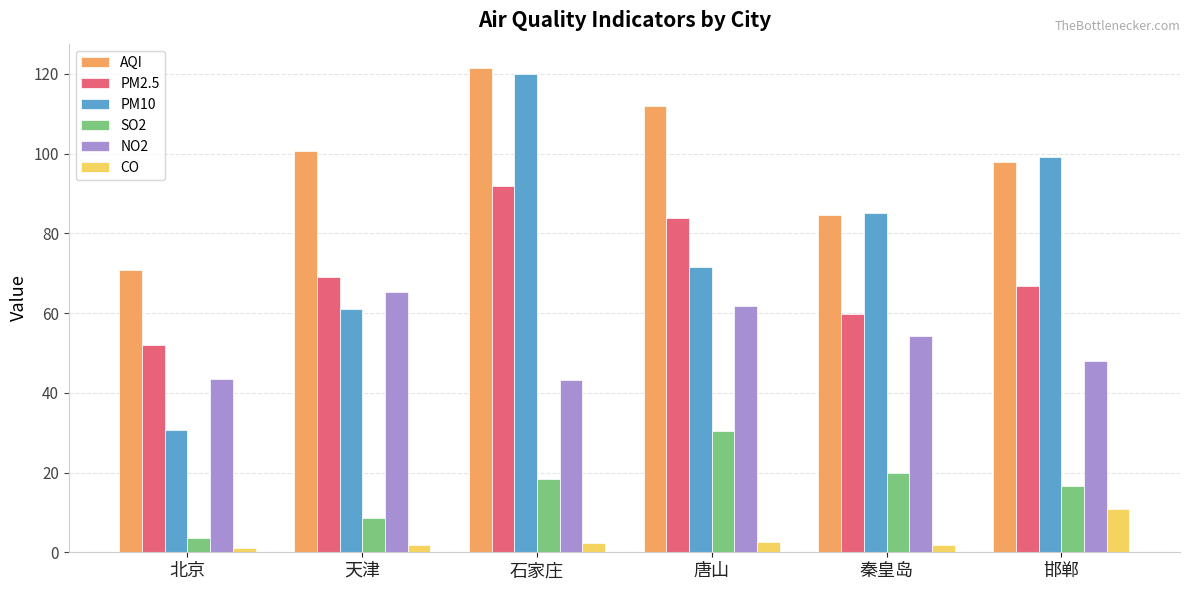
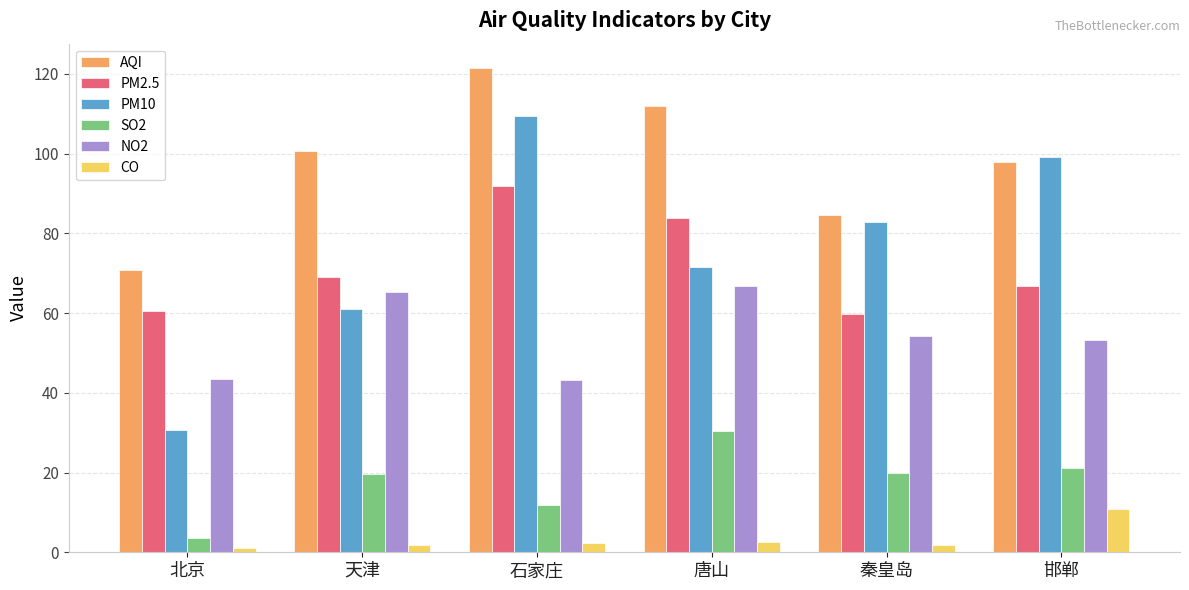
  {
    "PM2.5": {
-     "北京": 52,
+     "北京": 61,
      "天津": 69,
      "石家庄": 92,
      "唐山": 84,
      "秦皇岛": 60,
      "邯郸": 67
    },
    "PM10": {
      "北京": 31,
      "天津": 61,
-     "石家庄": 120,
+     "石家庄": 109,
      "唐山": 72,
-     "秦皇岛": 85,
+     "秦皇岛": 83,
      "邯郸": 99
    },
    "SO2": {
      "北京": 4,
-     "天津": 9,
-     "石家庄": 18,
+     "天津": 20,
+     "石家庄": 12,
      "唐山": 30,
      "秦皇岛": 20,
-     "邯郸": 17
+     "邯郸": 21
    },
    "NO2": {
      "北京": 43,
      "天津": 65,
      "石家庄": 43,
-     "唐山": 62,
+     "唐山": 67,
      "秦皇岛": 54,
-     "邯郸": 48
+     "邯郸": 53
    }
  }
